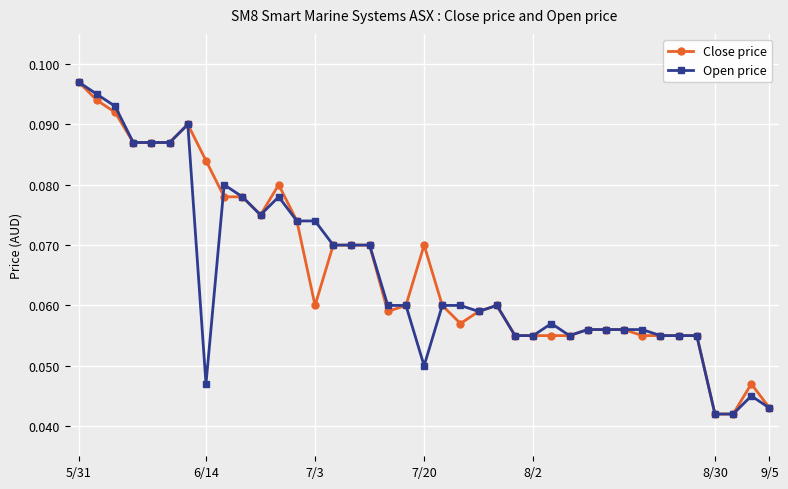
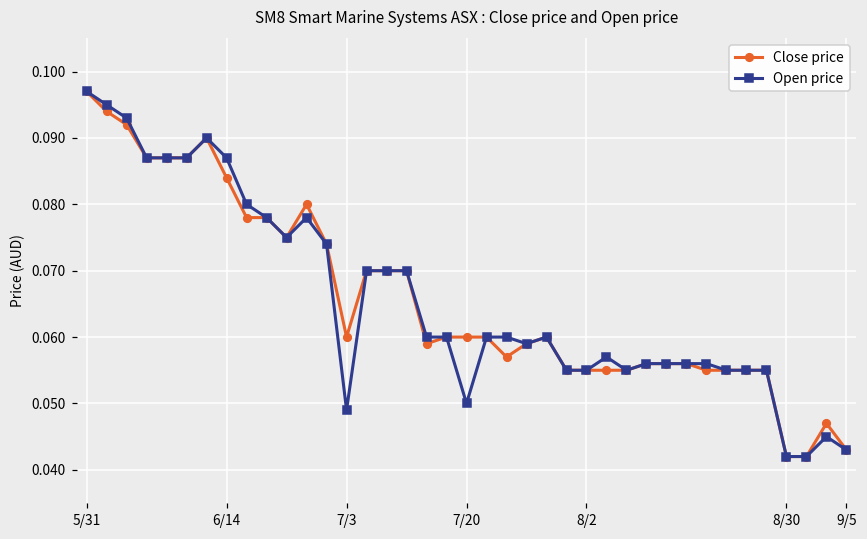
  {
    "Close price": {
      "6/14": 0.084,
      "7/3": 0.06,
-     "7/20": 0.07
+     "7/20": 0.06
    },
    "Open price": {
-     "6/14": 0.047,
-     "7/3": 0.074,
+     "6/14": 0.087,
+     "7/3": 0.049,
      "7/20": 0.050
    }
  }
